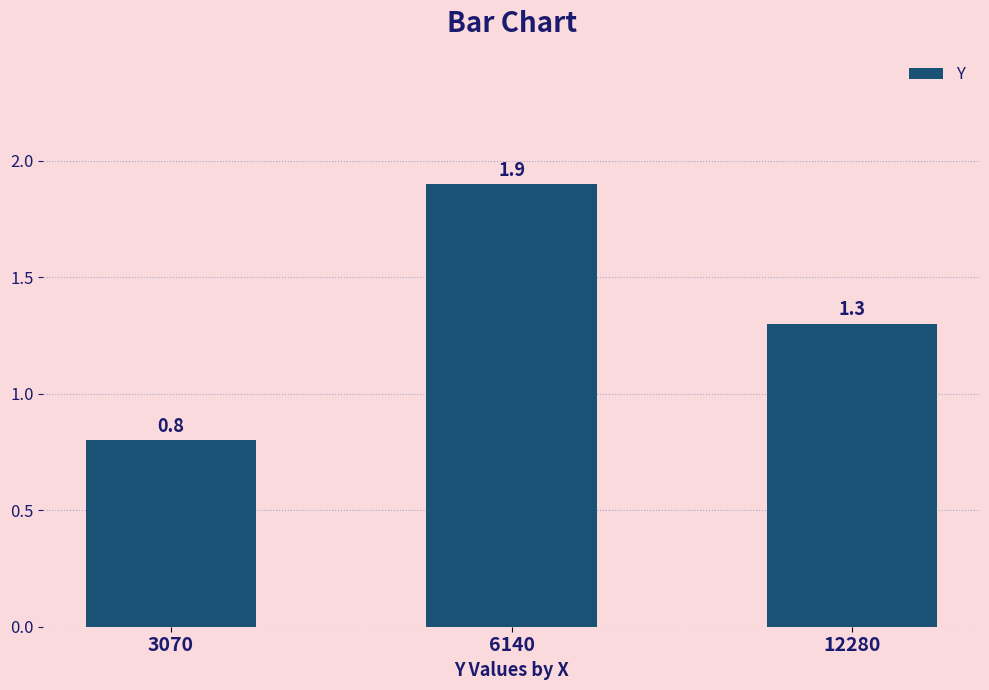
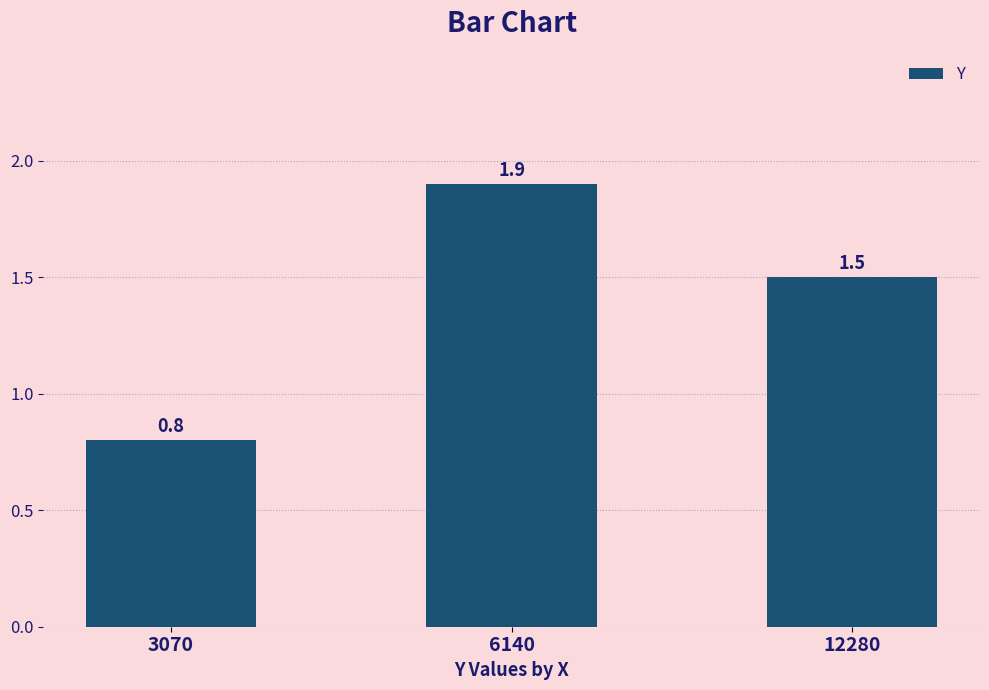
  {
    "3070": 0.8,
    "6140": 1.9,
-   "12280": 1.3
+   "12280": 1.5
  }
